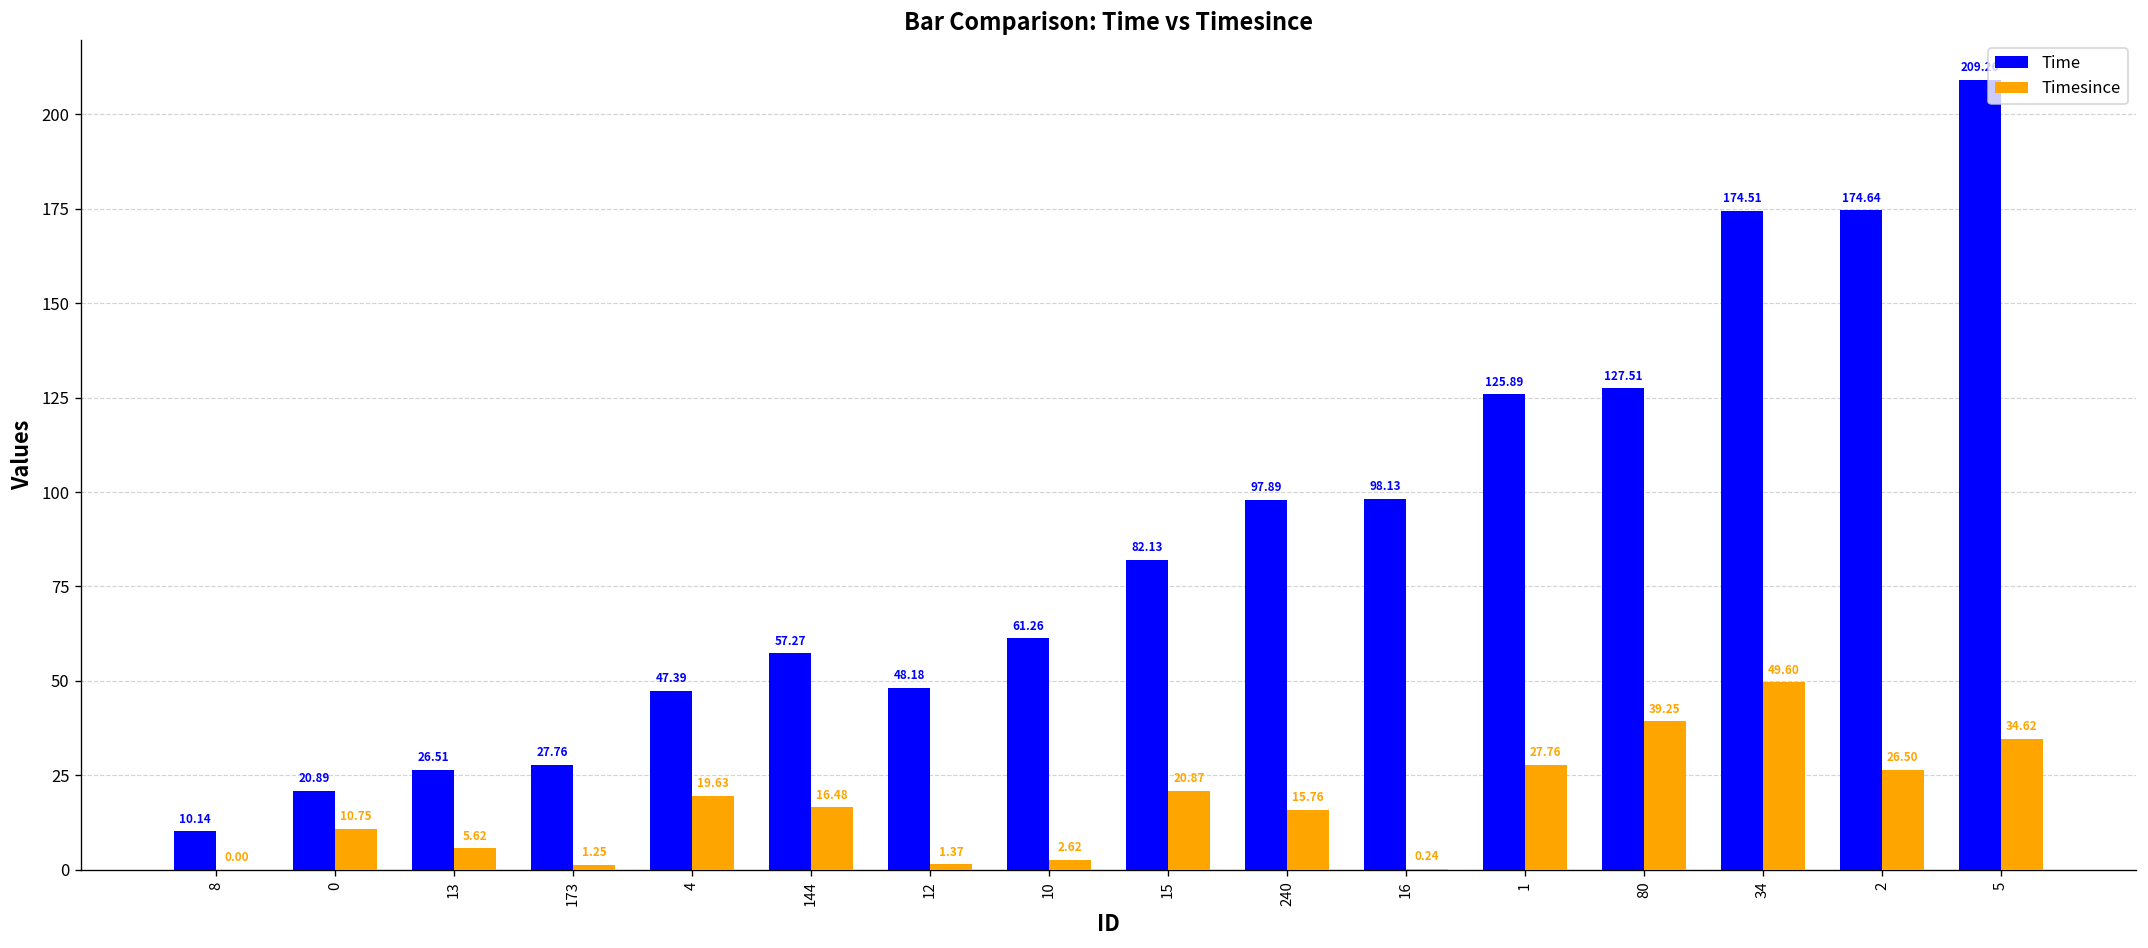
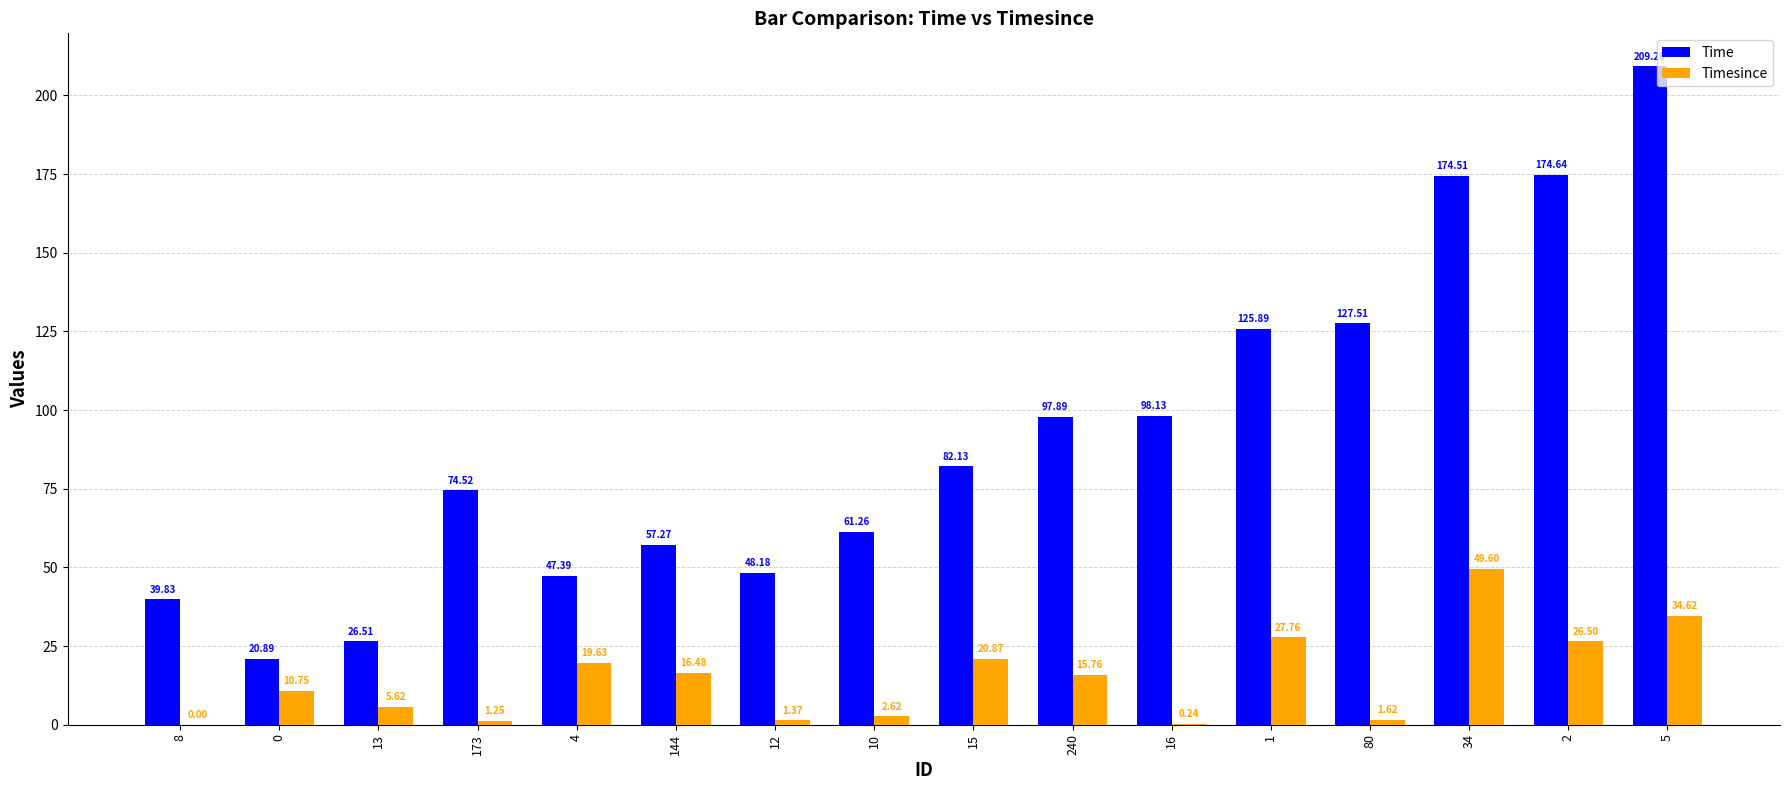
  {
    "Time": {
-     "8": 10.14,
+     "8": 39.83,
      "0": 20.89,
      "13": 26.51,
-     "173": 27.76,
+     "173": 74.52,
      "4": 47.39,
      "144": 57.27,
      "12": 48.18,
      "10": 61.26,
      "15": 82.13,
      "240": 97.89,
      "16": 98.13,
      "1": 125.89,
      "80": 127.51,
      "34": 174.51,
      "2": 174.64
    },
    "Timesince": {
      "8": 0.00,
      "0": 10.75,
      "13": 5.62,
      "173": 1.25,
      "4": 19.63,
      "144": 16.48,
      "12": 1.37,
      "10": 2.62,
      "15": 20.87,
      "240": 15.76,
      "16": 0.24,
      "1": 27.76,
-     "80": 39.25,
+     "80": 1.62,
      "34": 49.60,
      "2": 26.50,
      "5": 34.62
    }
  }
